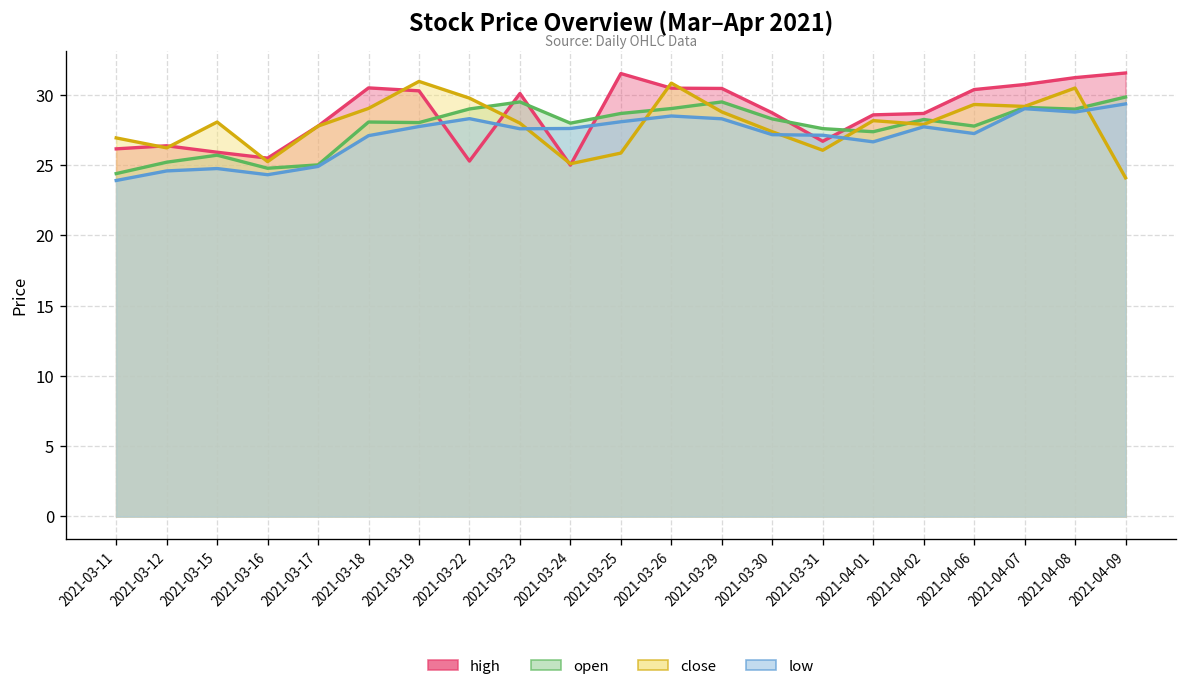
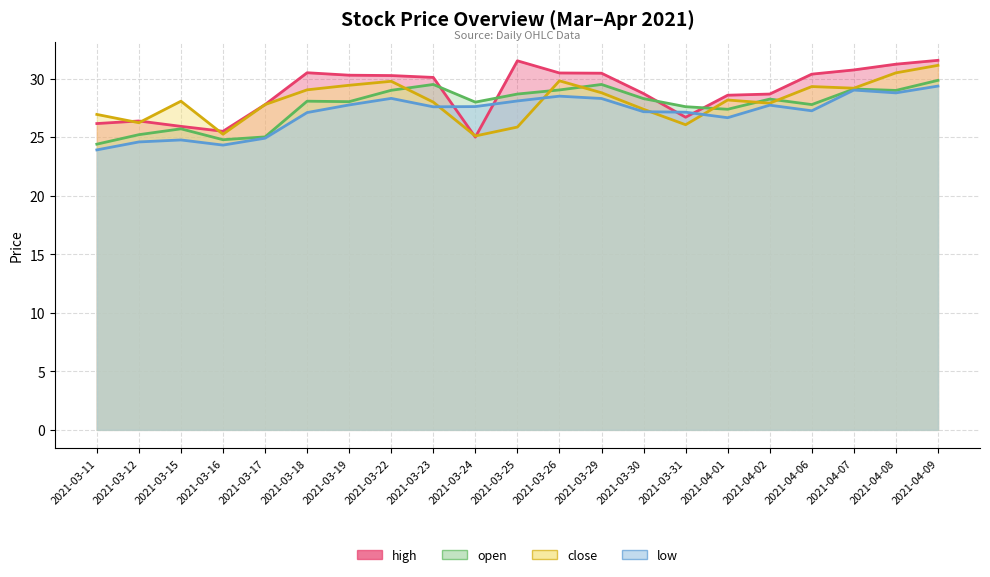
  {
    "high": {
      "2021-03-11": 26.2,
      "2021-03-16": 25.5,
      "2021-03-18": 30.5,
      "2021-03-19": 30.3,
-     "2021-03-22": 25.3,
+     "2021-03-22": 30.3,
      "2021-03-23": 30.1,
      "2021-03-25": 31.5,
      "2021-03-26": 30.5,
      "2021-03-29": 30.5,
      "2021-03-30": 28.7,
      "2021-03-31": 26.7,
      "2021-04-01": 28.6,
      "2021-04-02": 28.7,
      "2021-04-06": 30.4,
      "2021-04-07": 30.7,
      "2021-04-08": 31.2,
      "2021-04-09": 31.6
    },
    "close": {
      "2021-03-11": 26.9,
      "2021-03-15": 28.1,
      "2021-03-16": 25.3,
      "2021-03-18": 29.0,
-     "2021-03-19": 31.0,
+     "2021-03-19": 29.4,
      "2021-03-22": 29.8,
      "2021-03-23": 28.0,
      "2021-03-25": 25.9,
-     "2021-03-26": 30.8,
+     "2021-03-26": 29.8,
      "2021-03-29": 28.8,
      "2021-03-31": 26.1,
      "2021-04-01": 28.2,
      "2021-04-06": 29.3,
      "2021-04-08": 30.5,
-     "2021-04-09": 24.1
+     "2021-04-09": 31.1
    }
  }
